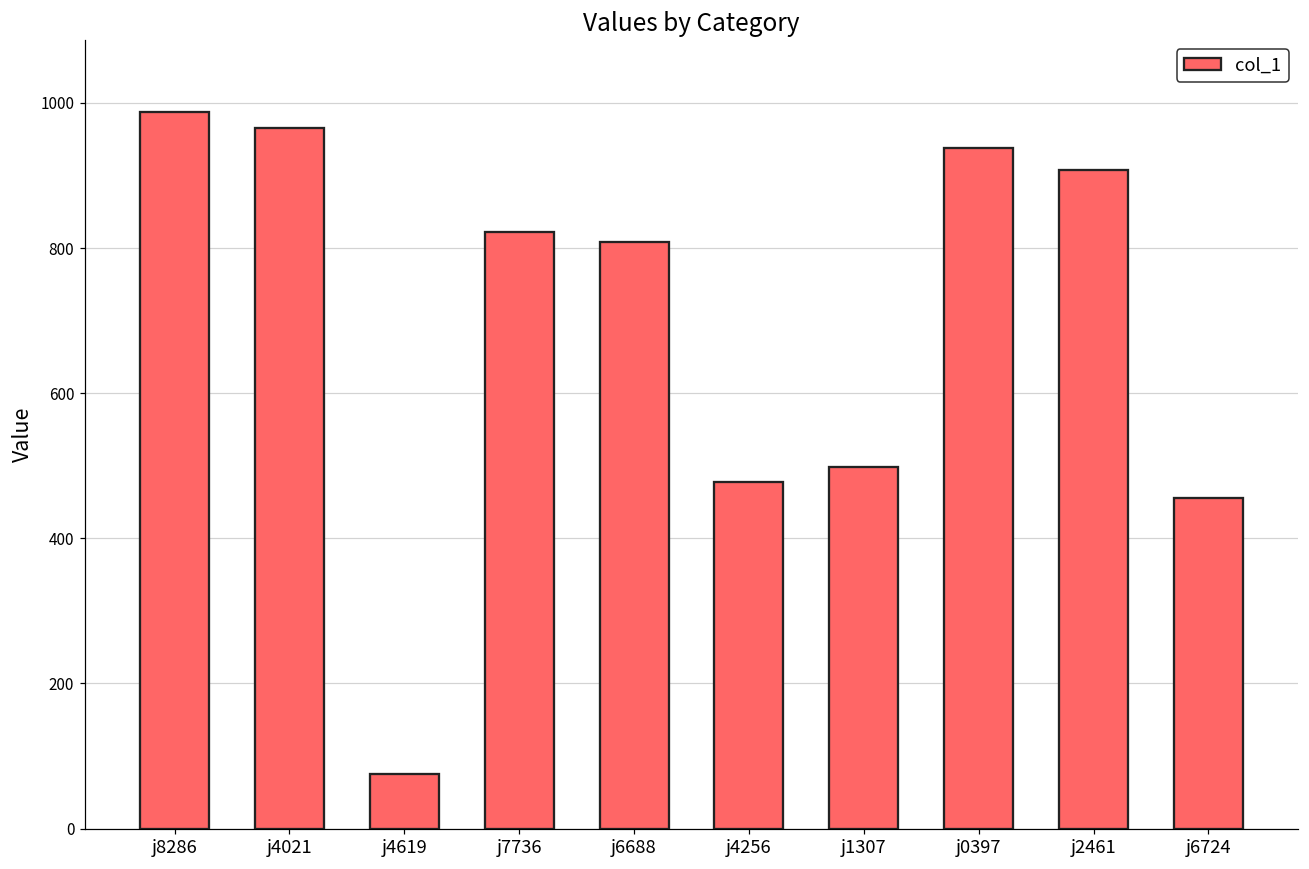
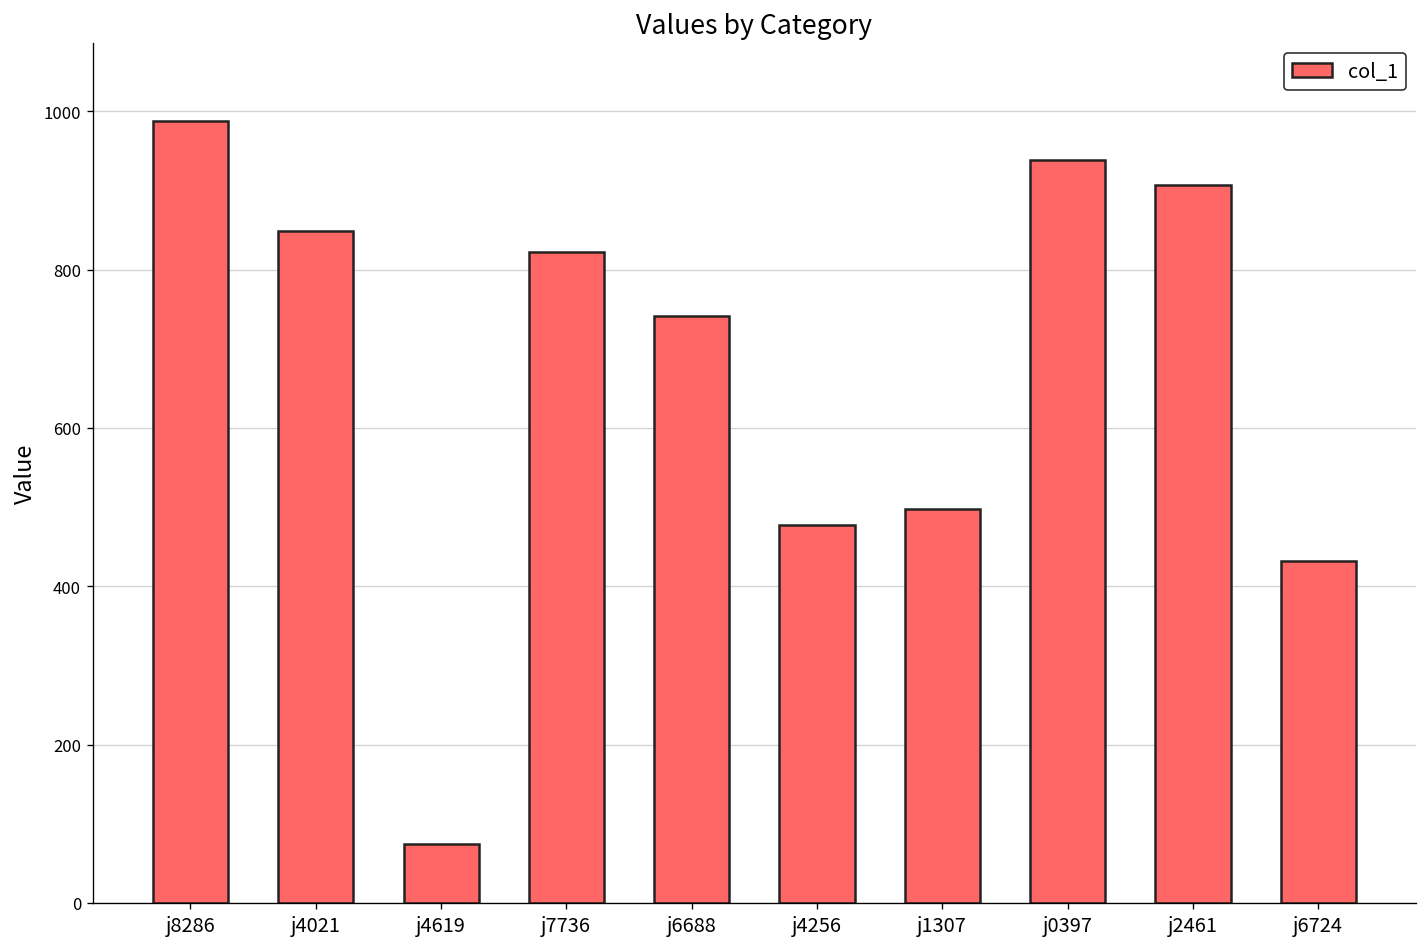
  {
    "j8286": 990,
-   "j4021": 970,
+   "j4021": 850,
    "j4619": 80,
    "j7736": 820,
-   "j6688": 810,
+   "j6688": 740,
    "j4256": 480,
    "j1307": 500,
    "j0397": 940,
    "j2461": 910,
-   "j6724": 460
+   "j6724": 430
  }
